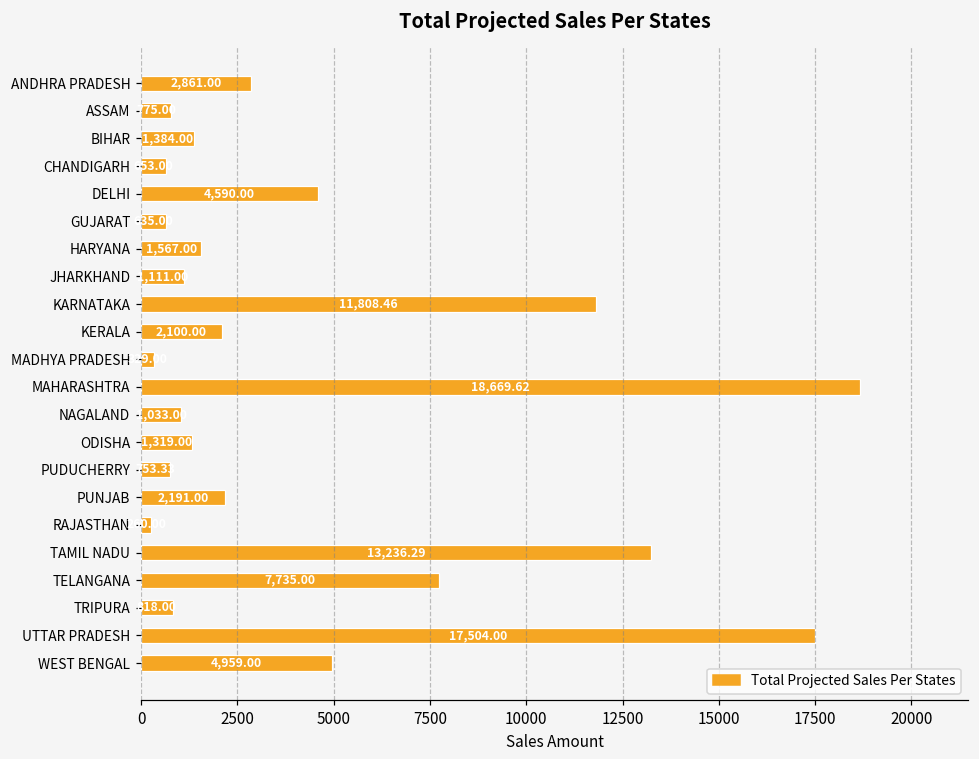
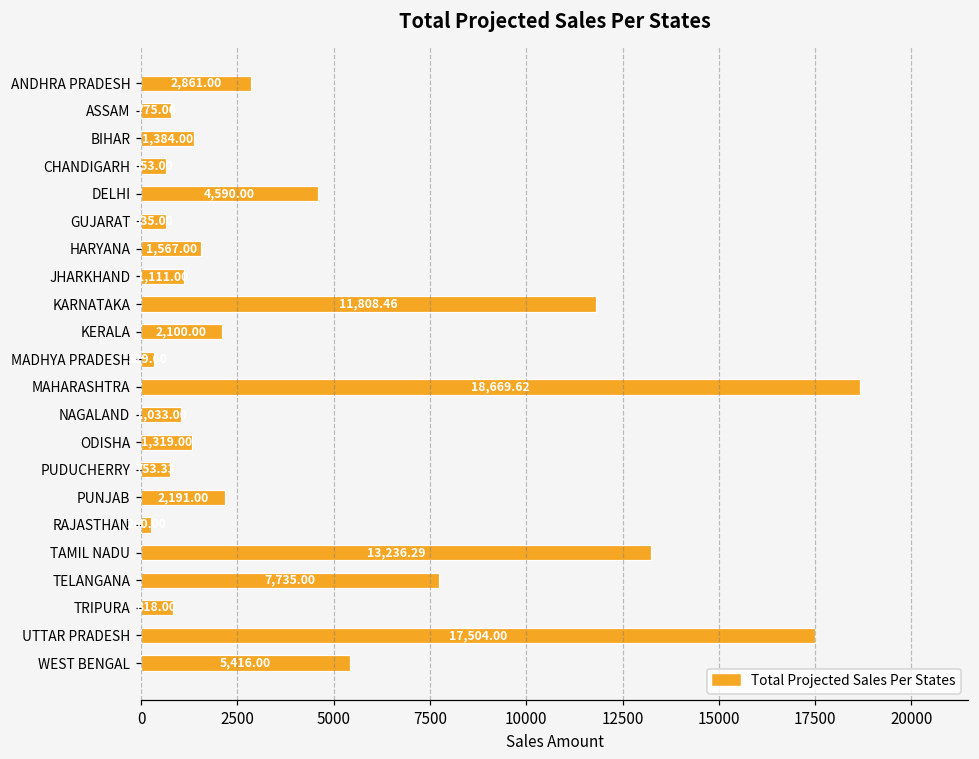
  {
    "ANDHRA PRADESH": "2,861.00",
    "ASSAM": "775.00",
    "BIHAR": "1,384.00",
    "CHANDIGARH": "653.00",
    "DELHI": "4,590.00",
    "HARYANA": "1,567.00",
    "JHARKHAND": "1,111.00",
    "KARNATAKA": "11,808.46",
    "KERALA": "2,100.00",
    "MAHARASHTRA": "18,669.62",
    "NAGALAND": "1,033.00",
    "ODISHA": "1,319.00",
    "PUDUCHERRY": "753.33",
    "PUNJAB": "2,191.00",
    "TAMIL NADU": "13,236.29",
    "TELANGANA": "7,735.00",
    "TRIPURA": "818.00",
    "UTTAR PRADESH": "17,504.00",
-   "WEST BENGAL": "4,959.00"
+   "WEST BENGAL": "5,416.00"
  }
